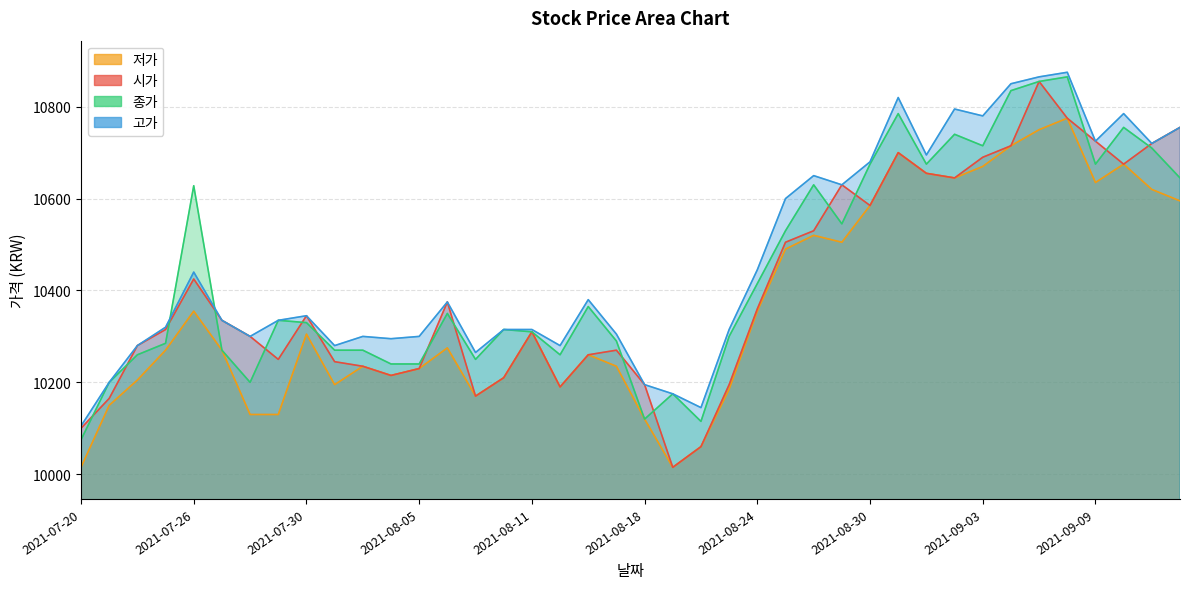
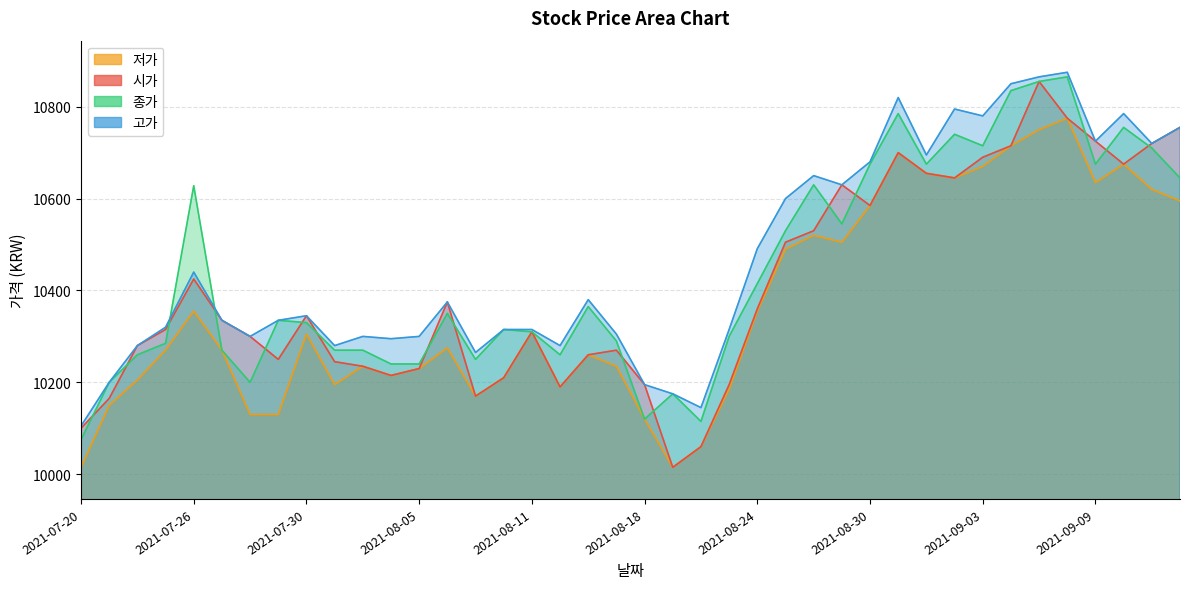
  {
    "종가": {
      "2021-07-20": 10080,
      "2021-07-26": 10630,
      "2021-07-30": 10330,
      "2021-08-05": 10240,
      "2021-08-24": 10420,
      "2021-09-03": 10720,
      "2021-09-09": 10680
    },
    "고가": {
      "2021-07-26": 10440,
      "2021-08-05": 10300,
-     "2021-08-24": 10450,
+     "2021-08-24": 10490,
      "2021-09-03": 10780
    }
  }
